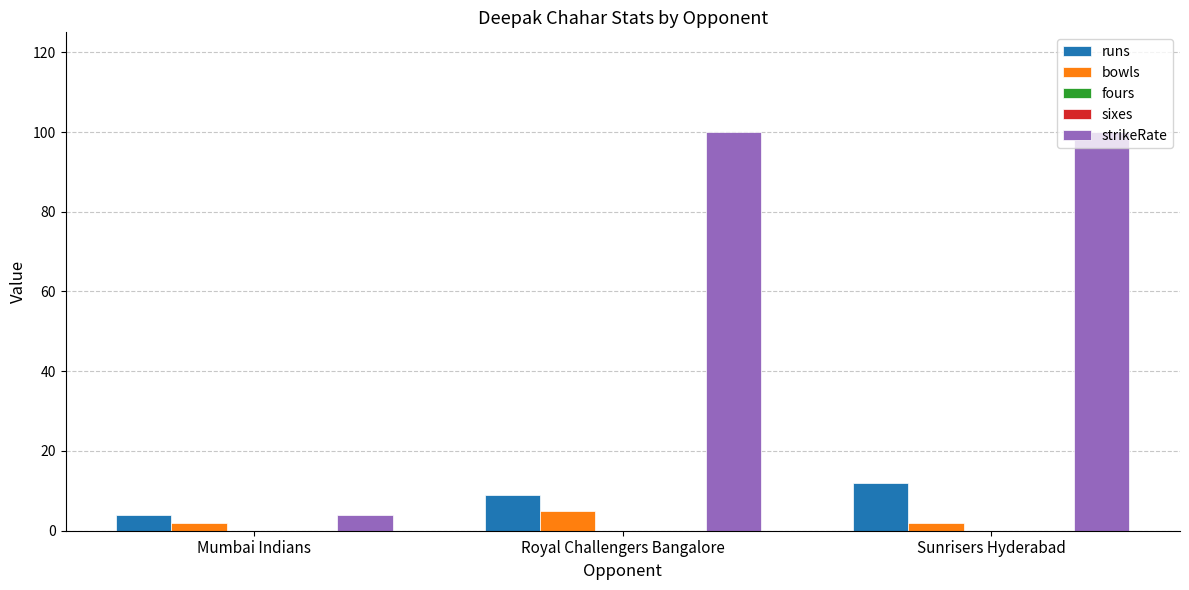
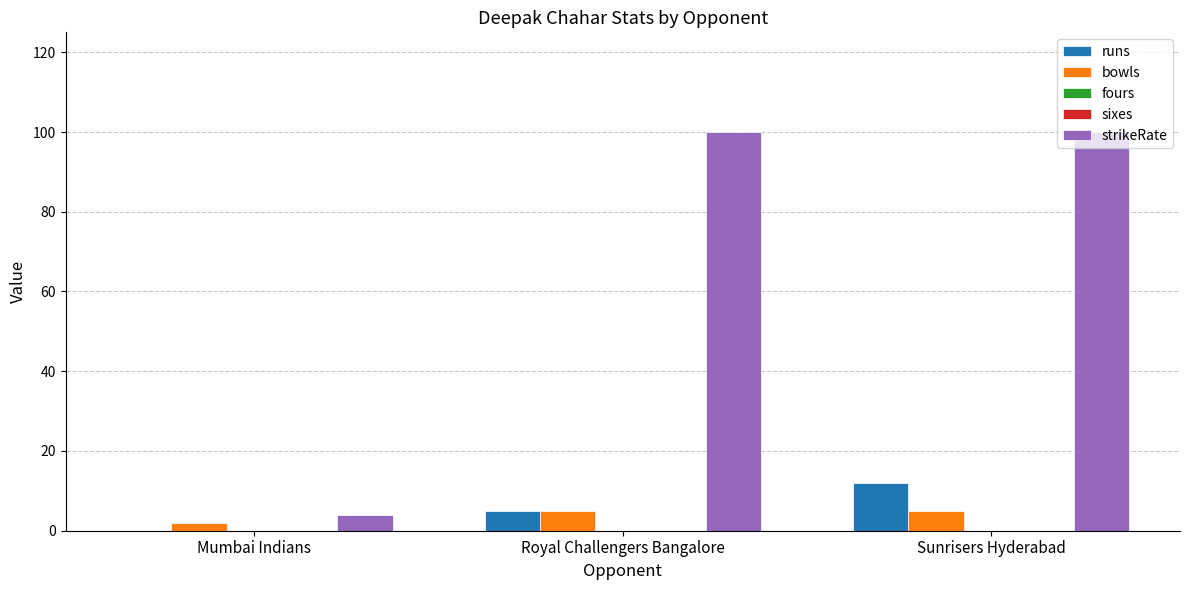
  {
    "runs": {
-     "Mumbai Indians": 4,
-     "Royal Challengers Bangalore": 9,
+     "Mumbai Indians": 0,
+     "Royal Challengers Bangalore": 5,
      "Sunrisers Hyderabad": 12
    },
    "bowls": {
      "Mumbai Indians": 2,
      "Royal Challengers Bangalore": 5,
-     "Sunrisers Hyderabad": 2
+     "Sunrisers Hyderabad": 5
    },
    "fours": {
      "Mumbai Indians": 0,
      "Royal Challengers Bangalore": 0,
      "Sunrisers Hyderabad": 0
    },
    "sixes": {
      "Mumbai Indians": 0,
      "Royal Challengers Bangalore": 0,
      "Sunrisers Hyderabad": 0
    },
    "strikeRate": {
      "Mumbai Indians": 4,
      "Royal Challengers Bangalore": 100
    }
  }
